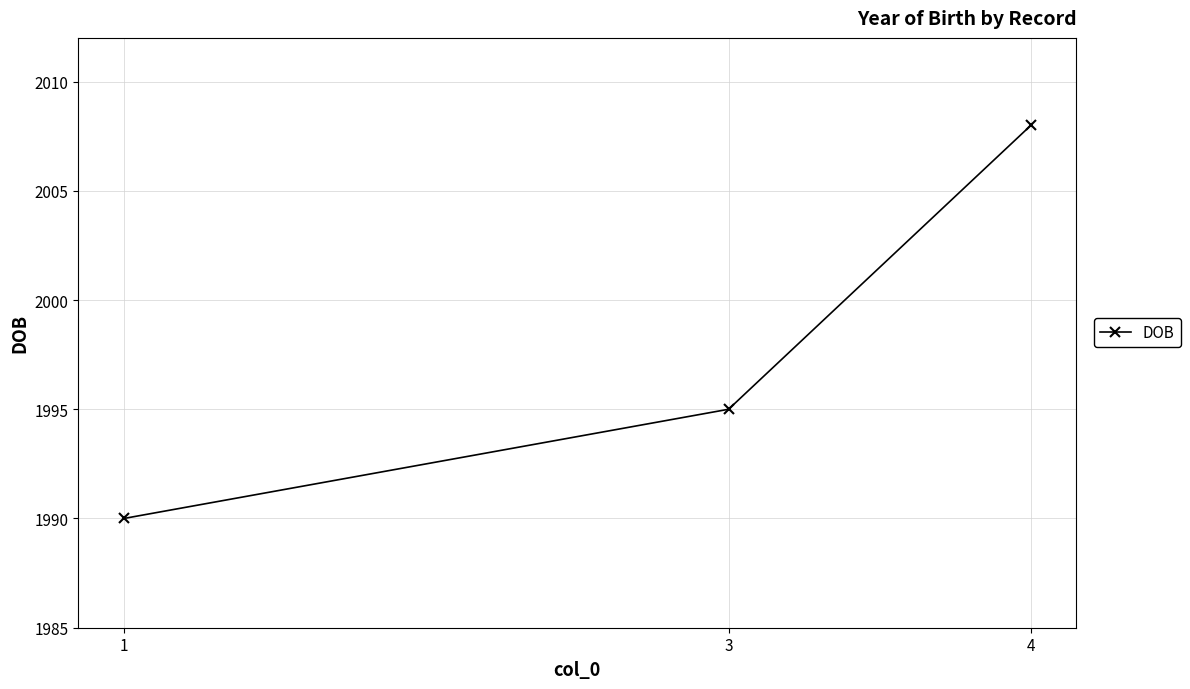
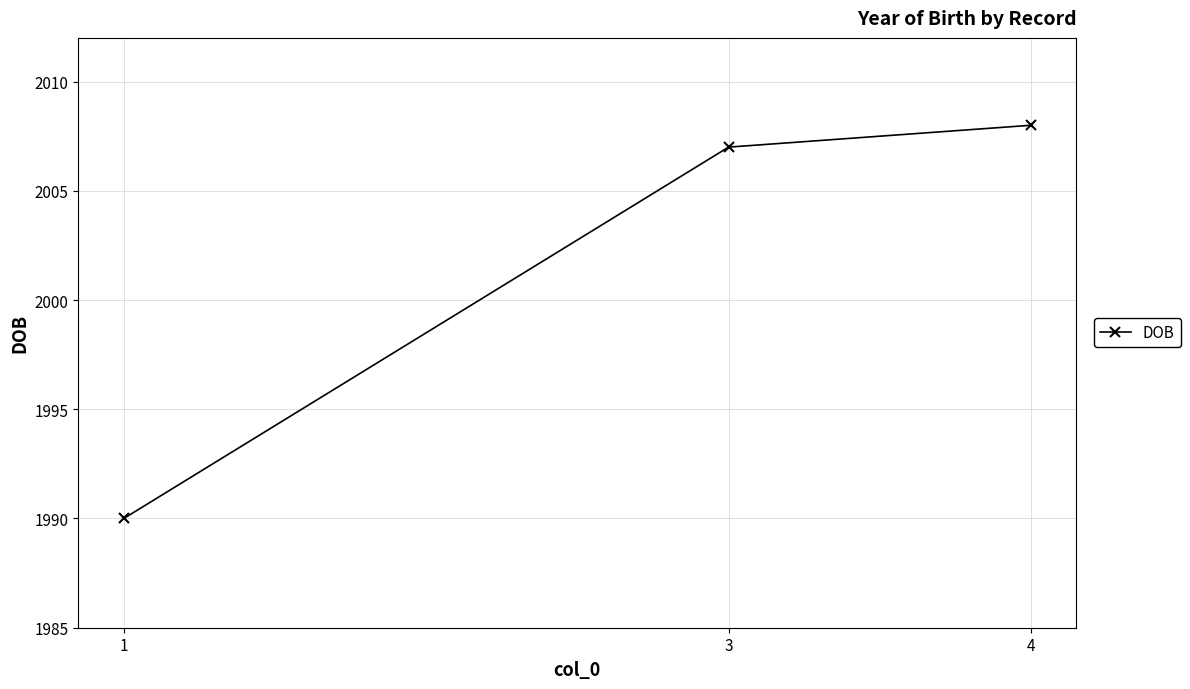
  {
    "1": 1990,
-   "3": 1995,
+   "3": 2007,
    "4": 2008
  }
